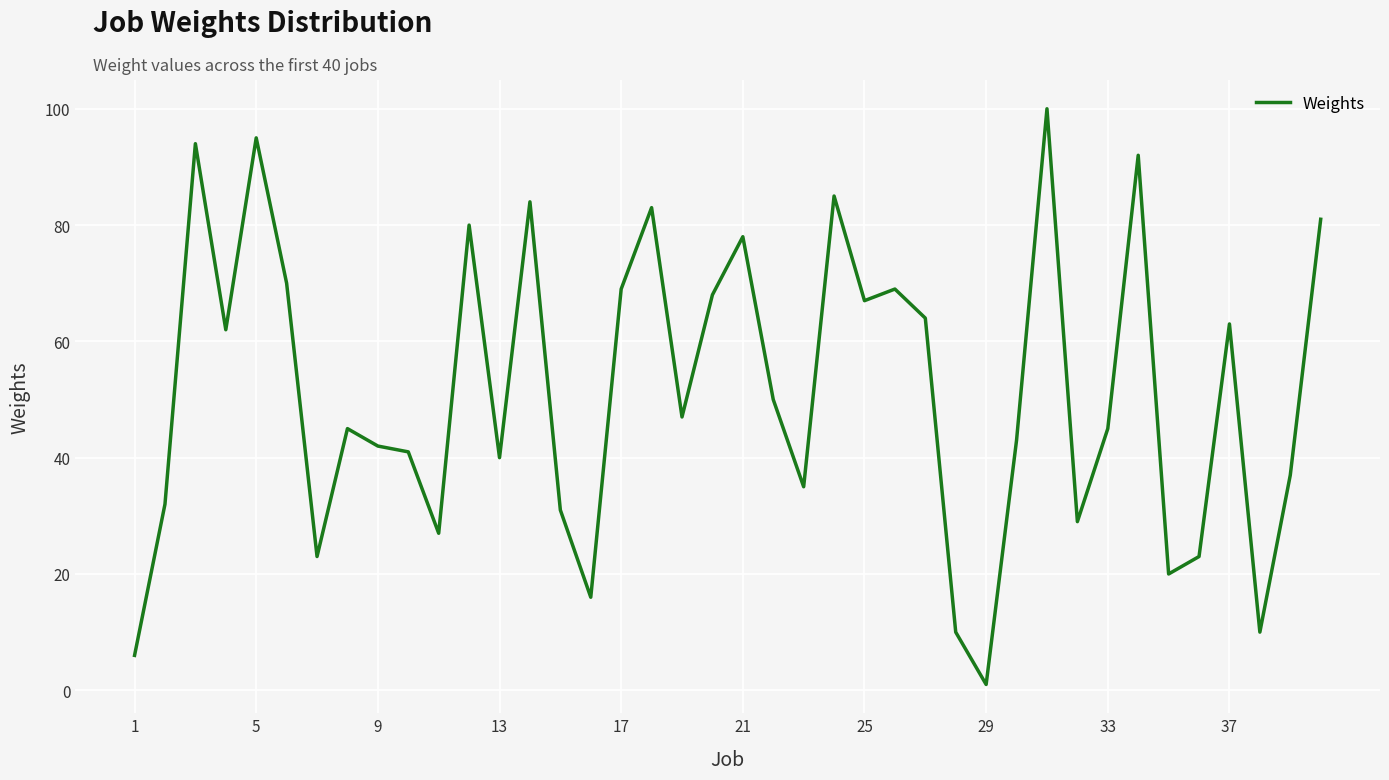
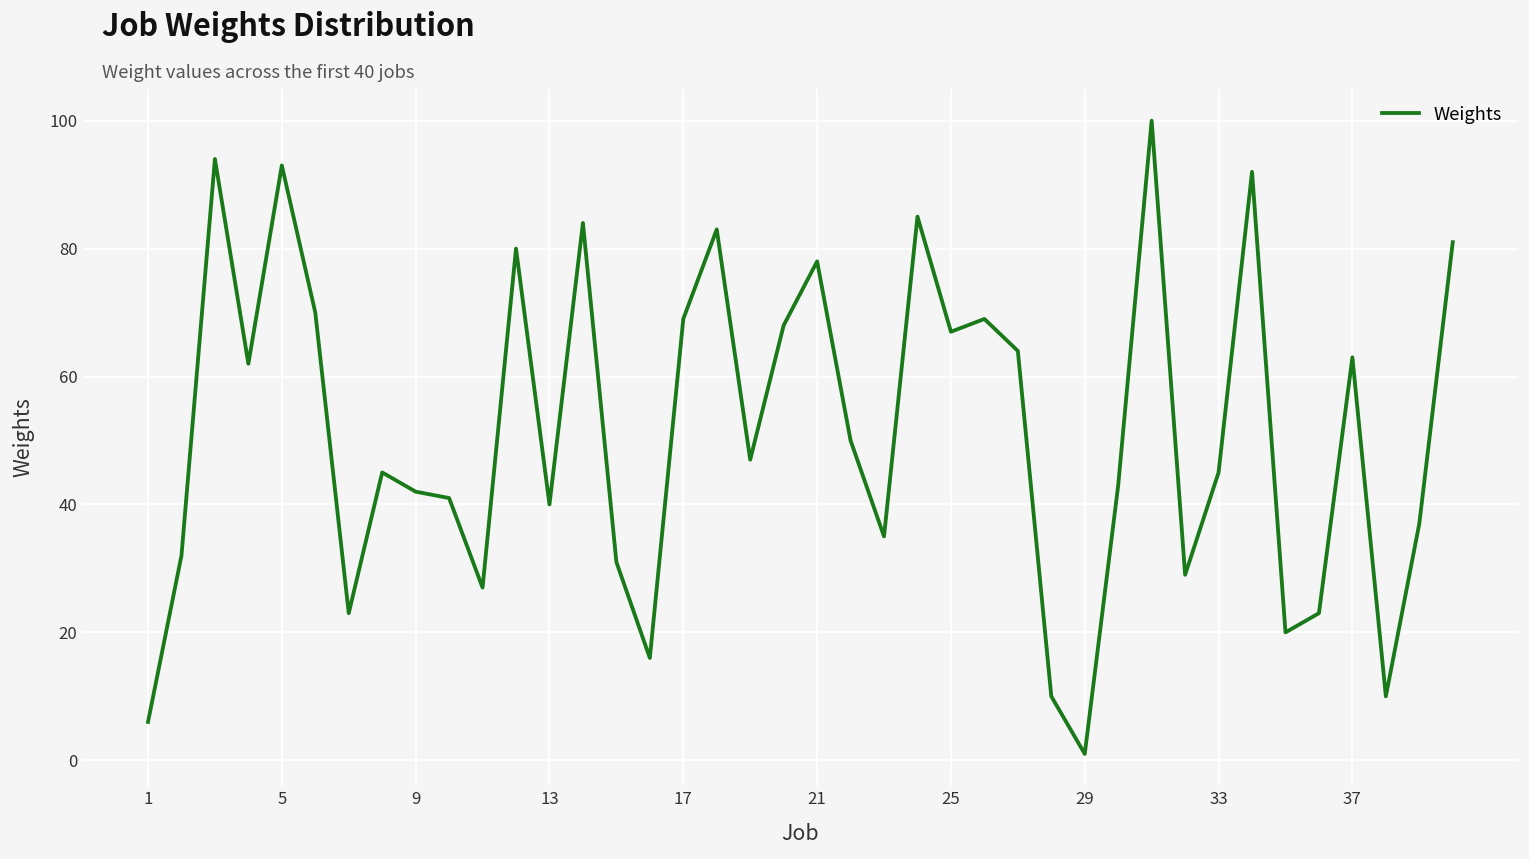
  {
    "1": 6,
-   "5": 95,
+   "5": 93,
    "9": 42,
    "13": 40,
    "17": 69,
    "21": 78,
    "25": 67,
    "29": 1,
    "33": 45,
    "37": 63
  }
